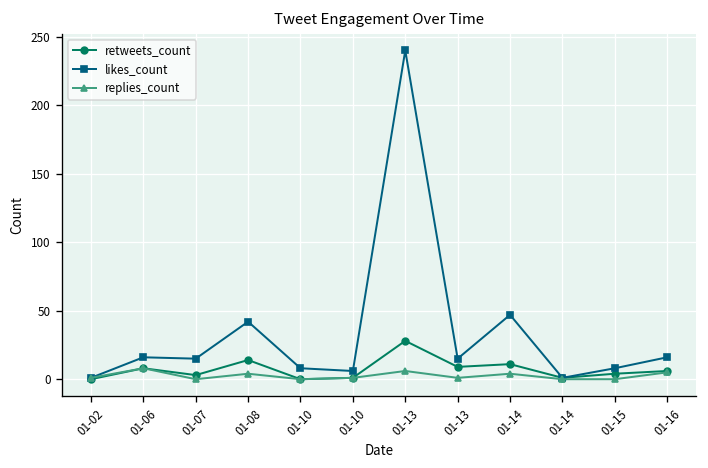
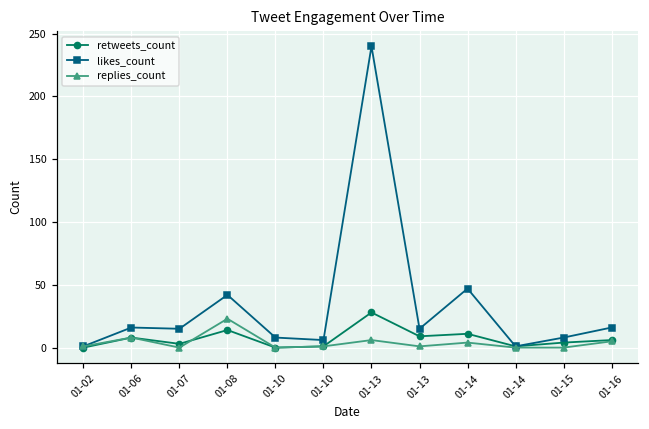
  {
    "replies_count": {
      "01-07": 0,
-     "01-08": 4,
+     "01-08": 23,
      "01-15": 0
    }
  }
